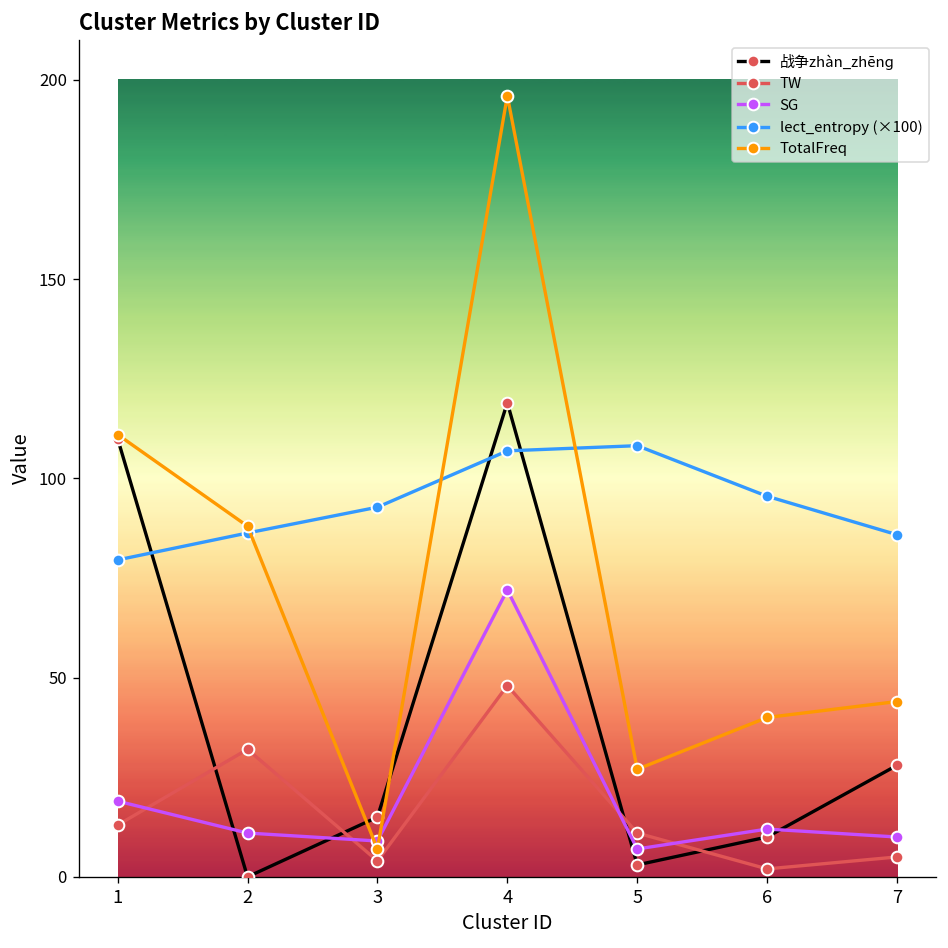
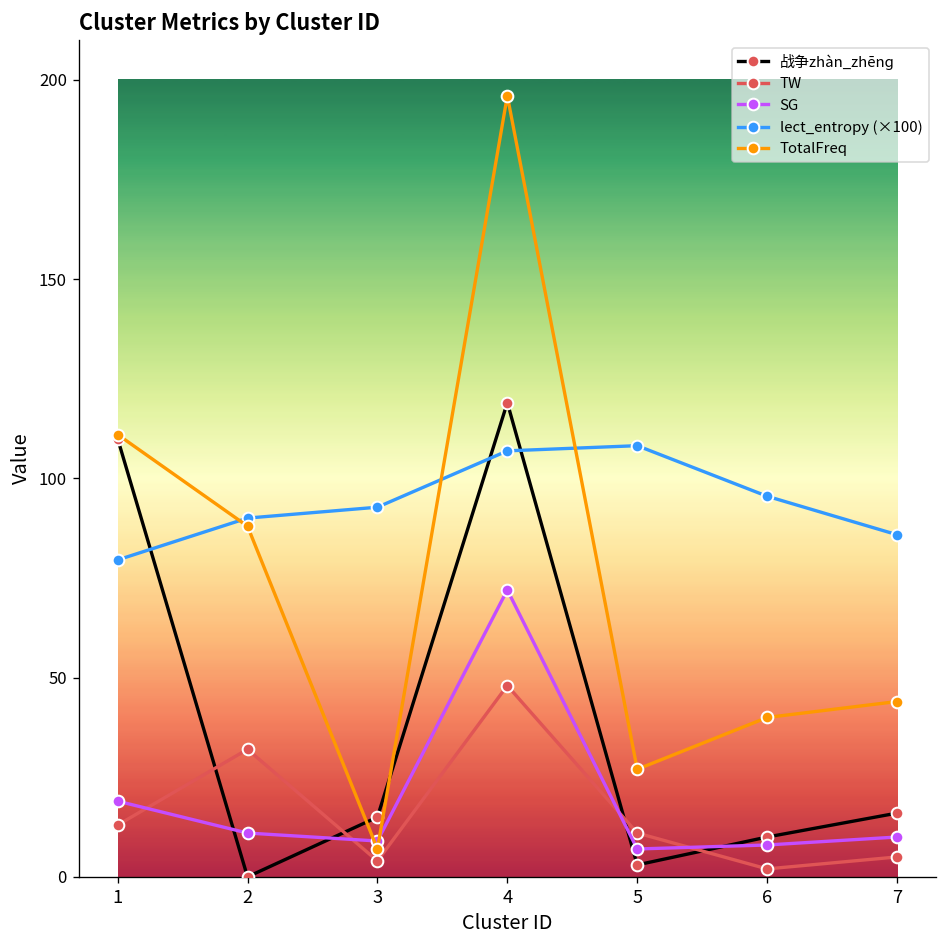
  {
    "战争zhàn_zhēnɡ": {
      "1": 110,
      "2": 0,
      "3": 15,
      "4": 119,
      "5": 3,
      "6": 10,
-     "7": 28
+     "7": 16
    },
    "TW": {
      "1": 13,
      "2": 32,
      "3": 4,
      "4": 48,
      "5": 11,
      "6": 2,
      "7": 5
    },
    "SG": {
      "1": 19,
      "2": 11,
      "3": 9,
      "4": 72,
      "5": 7,
-     "6": 12,
+     "6": 8,
      "7": 10
    },
    "lect_entropy (×100)": {
      "1": 80,
-     "2": 86,
+     "2": 90,
      "3": 93,
      "4": 107,
      "5": 108,
      "6": 96,
      "7": 86
    },
    "TotalFreq": {
      "1": 111,
      "2": 88,
      "3": 7,
      "4": 196,
      "5": 27,
      "6": 40,
      "7": 44
    }
  }
